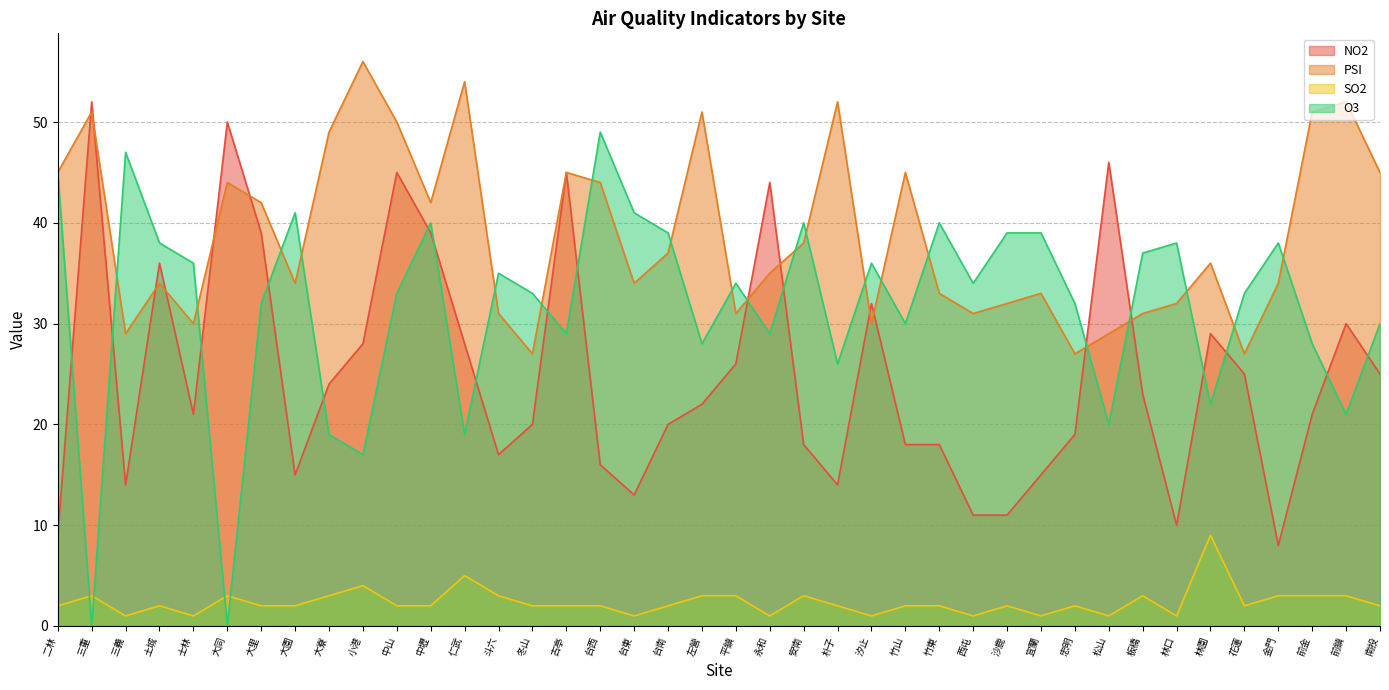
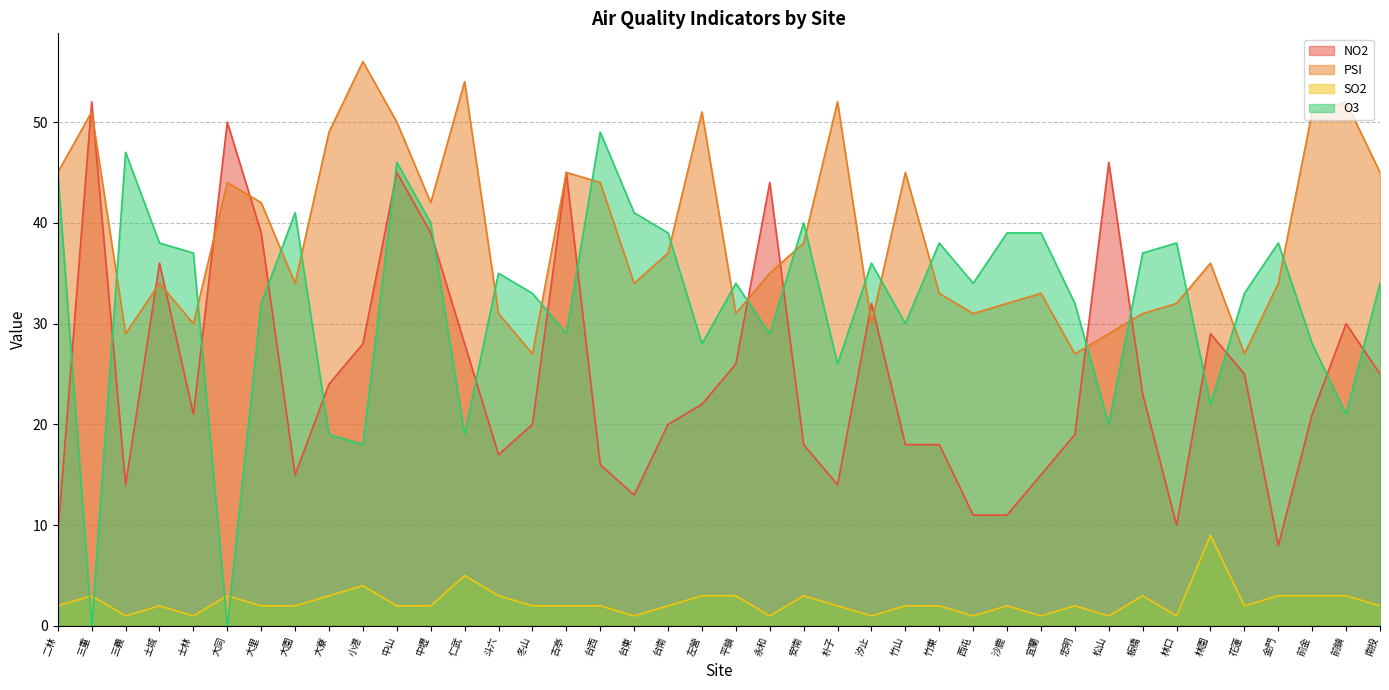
  {
    "O3": {
      "三重": 0,
      "三義": 47,
      "土城": 38,
-     "士林": 36,
+     "士林": 37,
      "大同": 0,
      "大里": 32,
      "大園": 41,
      "大寮": 19,
-     "小港": 17,
-     "中山": 33,
+     "小港": 18,
+     "中山": 46,
      "中壢": 40,
      "仁武": 19,
      "斗六": 35,
      "冬山": 33,
      "古亭": 29,
      "台西": 49,
      "台東": 41,
      "台南": 39,
      "左營": 28,
      "平鎮": 34,
      "永和": 29,
      "安南": 40,
      "朴子": 26,
      "汐止": 36,
      "竹山": 30,
-     "竹東": 40,
+     "竹東": 38,
      "西屯": 34,
      "沙鹿": 39,
      "宜蘭": 39,
      "忠明": 32,
      "松山": 20,
      "板橋": 37,
      "林口": 38,
      "林園": 22,
      "花蓮": 33,
      "金門": 38,
      "前金": 28,
      "前鎮": 21,
-     "南投": 30
+     "南投": 34
    }
  }
